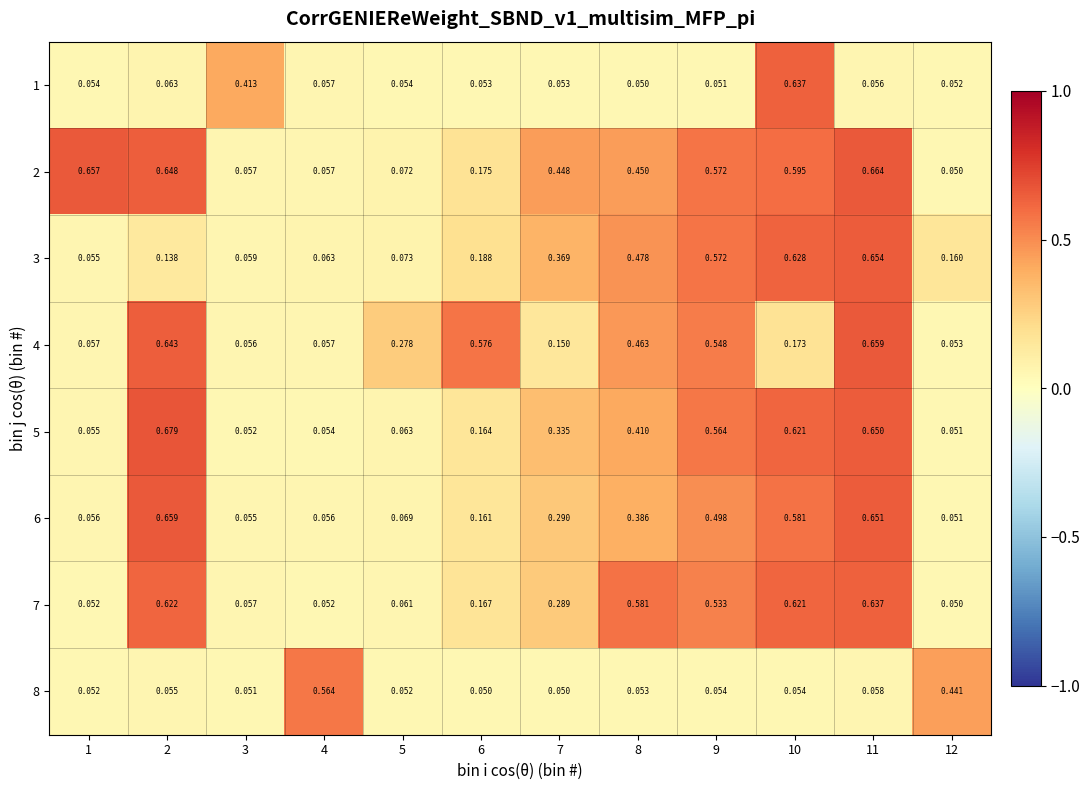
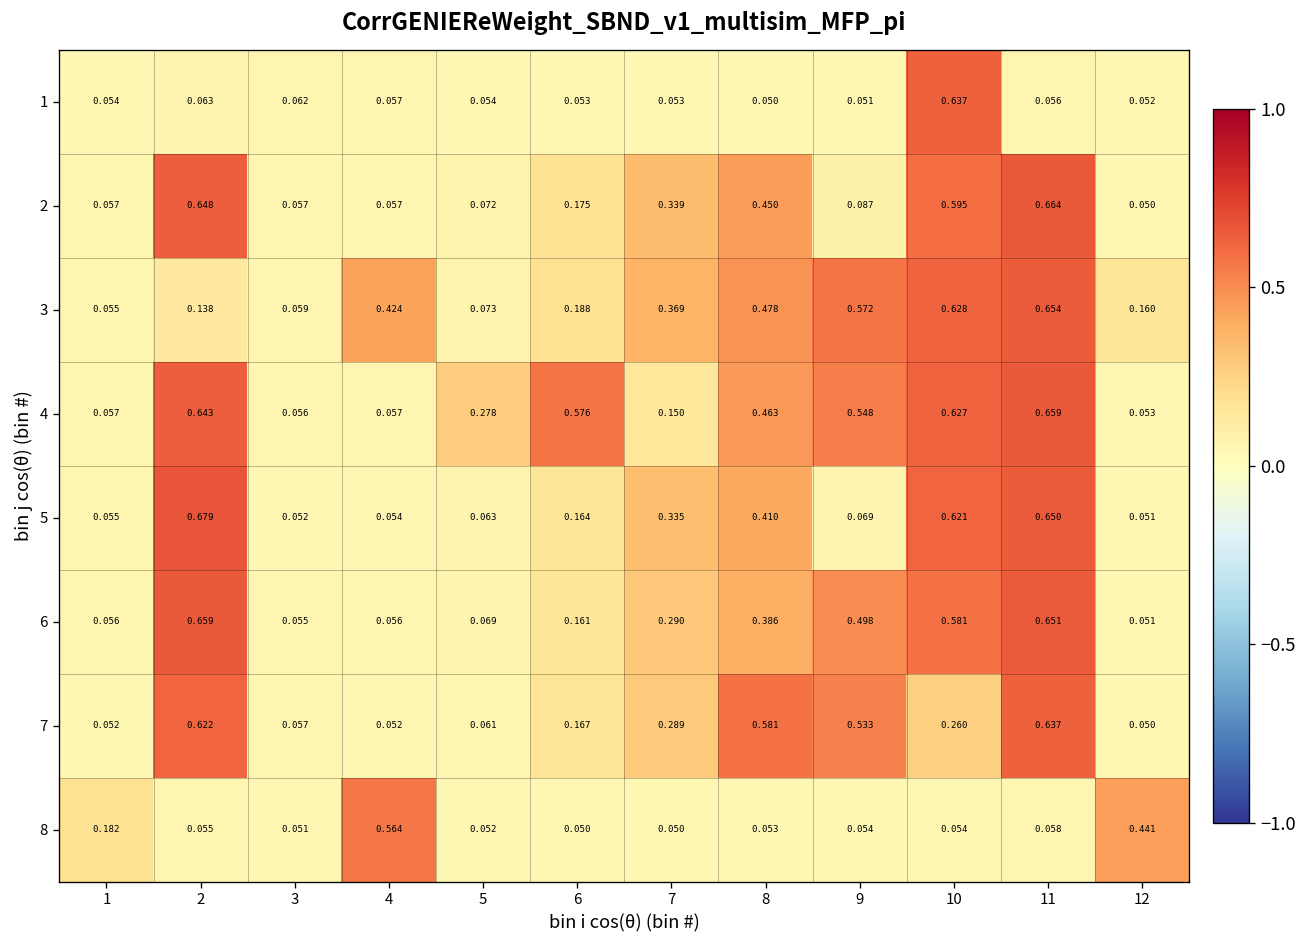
  {
    "1": {
      "1": 0.054,
      "2": 0.063,
-     "3": 0.413,
+     "3": 0.062,
      "4": 0.057,
      "5": 0.054,
      "6": 0.053,
      "7": 0.053,
      "8": 0.050,
      "9": 0.051,
      "10": 0.637,
      "11": 0.056,
      "12": 0.052
    },
    "2": {
-     "1": 0.657,
+     "1": 0.057,
      "2": 0.648,
      "3": 0.057,
      "4": 0.057,
      "5": 0.072,
      "6": 0.175,
-     "7": 0.448,
+     "7": 0.339,
      "8": 0.450,
-     "9": 0.572,
+     "9": 0.087,
      "10": 0.595,
      "11": 0.664,
      "12": 0.050
    },
    "3": {
      "1": 0.055,
      "2": 0.138,
      "3": 0.059,
-     "4": 0.063,
+     "4": 0.424,
      "5": 0.073,
      "6": 0.188,
      "7": 0.369,
      "8": 0.478,
      "9": 0.572,
      "10": 0.628,
      "11": 0.654,
      "12": 0.160
    },
    "4": {
      "1": 0.057,
      "2": 0.643,
      "3": 0.056,
      "4": 0.057,
      "5": 0.278,
      "6": 0.576,
      "7": 0.150,
      "8": 0.463,
      "9": 0.548,
-     "10": 0.173,
+     "10": 0.627,
      "11": 0.659,
      "12": 0.053
    },
    "5": {
      "1": 0.055,
      "2": 0.679,
      "3": 0.052,
      "4": 0.054,
      "5": 0.063,
      "6": 0.164,
      "7": 0.335,
      "8": 0.410,
-     "9": 0.564,
+     "9": 0.069,
      "10": 0.621,
      "11": 0.650,
      "12": 0.051
    },
    "6": {
      "1": 0.056,
      "2": 0.659,
      "3": 0.055,
      "4": 0.056,
      "5": 0.069,
      "6": 0.161,
      "7": 0.290,
      "8": 0.386,
      "9": 0.498,
      "10": 0.581,
      "11": 0.651,
      "12": 0.051
    },
    "7": {
      "1": 0.052,
      "2": 0.622,
      "3": 0.057,
      "4": 0.052,
      "5": 0.061,
      "6": 0.167,
      "7": 0.289,
      "8": 0.581,
      "9": 0.533,
-     "10": 0.621,
+     "10": 0.260,
      "11": 0.637,
      "12": 0.050
    },
    "8": {
-     "1": 0.052,
+     "1": 0.182,
      "2": 0.055,
      "3": 0.051,
      "4": 0.564,
      "5": 0.052,
      "6": 0.050,
      "7": 0.050,
      "8": 0.053,
      "9": 0.054,
      "10": 0.054,
      "11": 0.058,
      "12": 0.441
    }
  }
